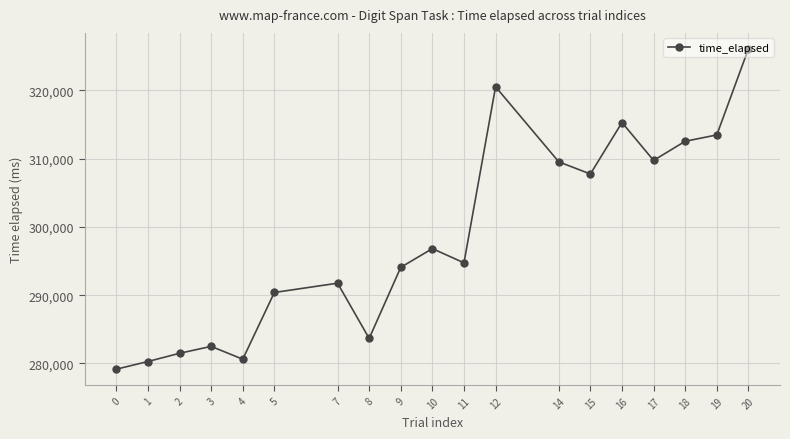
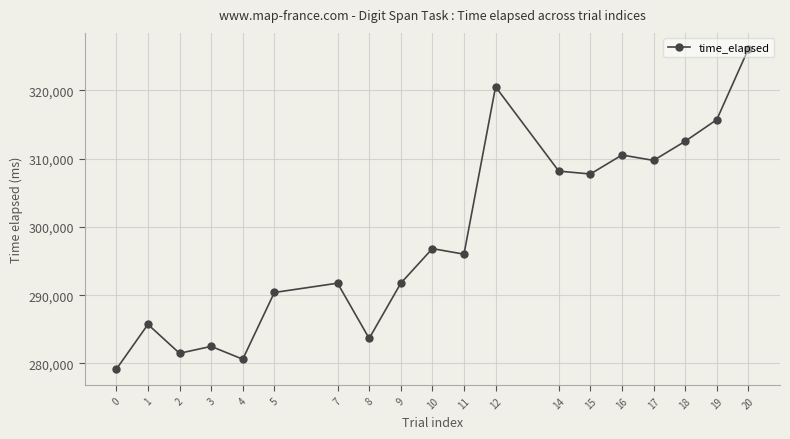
  {
    "0": "279,000",
-   "1": "280,000",
+   "1": "286,000",
    "2": "281,000",
    "3": "283,000",
    "4": "281,000",
    "5": "290,000",
    "7": "292,000",
    "8": "284,000",
-   "9": "294,000",
+   "9": "292,000",
    "10": "297,000",
-   "11": "295,000",
+   "11": "296,000",
    "12": "321,000",
-   "14": "310,000",
+   "14": "308,000",
    "15": "308,000",
-   "16": "315,000",
+   "16": "311,000",
    "17": "310,000",
    "18": "313,000",
-   "19": "313,000"
+   "19": "316,000"
  }
